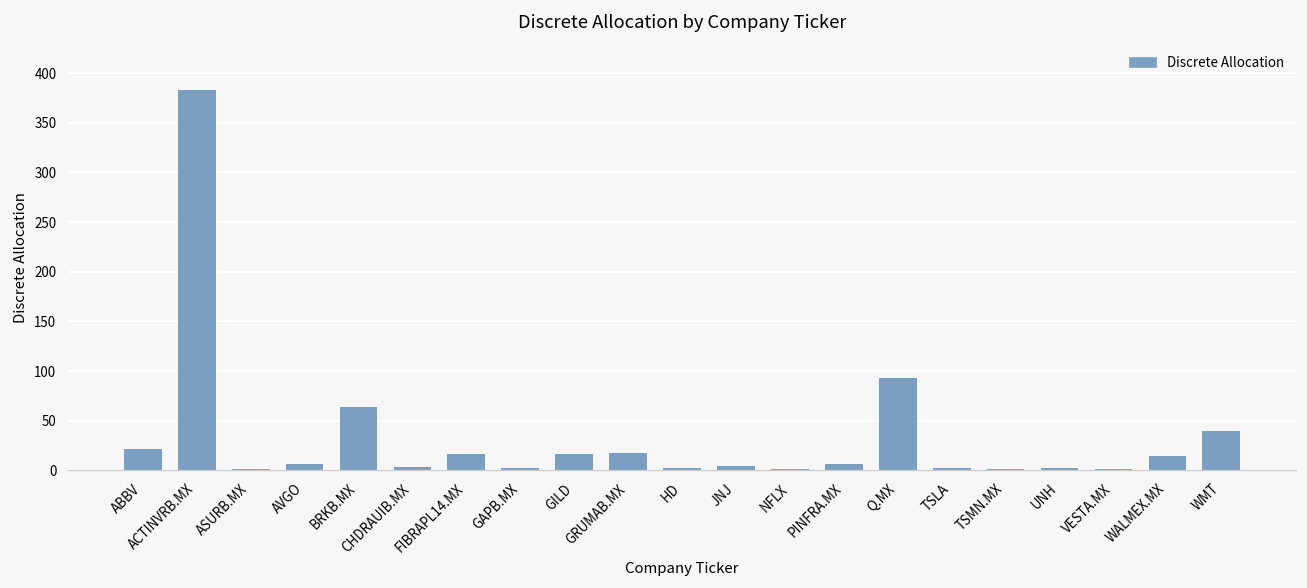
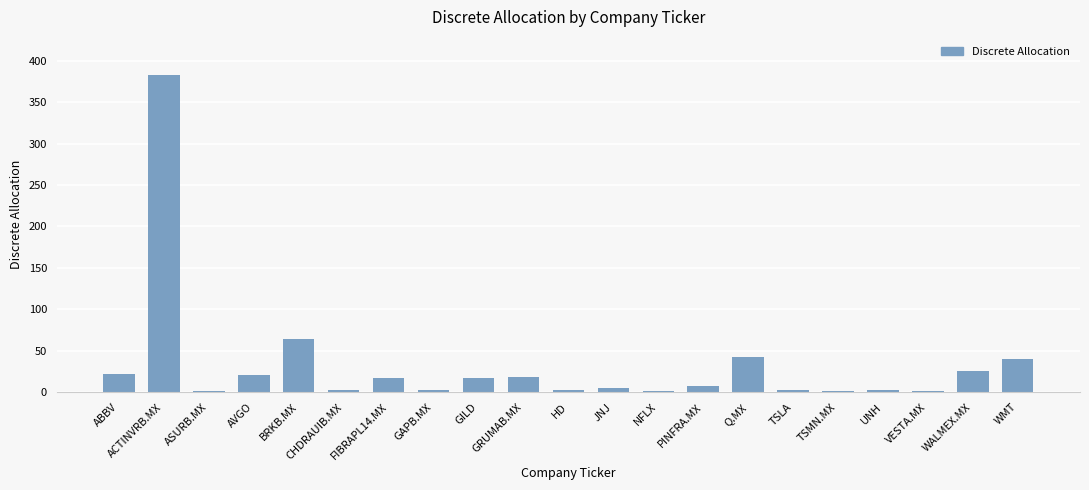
  {
    "ABBV": 20,
    "ACTINVRB.MX": 380,
-   "AVGO": 10,
+   "AVGO": 20,
    "BRKB.MX": 60,
    "FIBRAPL14.MX": 20,
    "GILD": 20,
    "GRUMAB.MX": 20,
    "JNJ": 10,
    "PINFRA.MX": 10,
-   "Q.MX": 90,
-   "WALMEX.MX": 20,
+   "Q.MX": 40,
+   "WALMEX.MX": 30,
    "WMT": 40
  }
